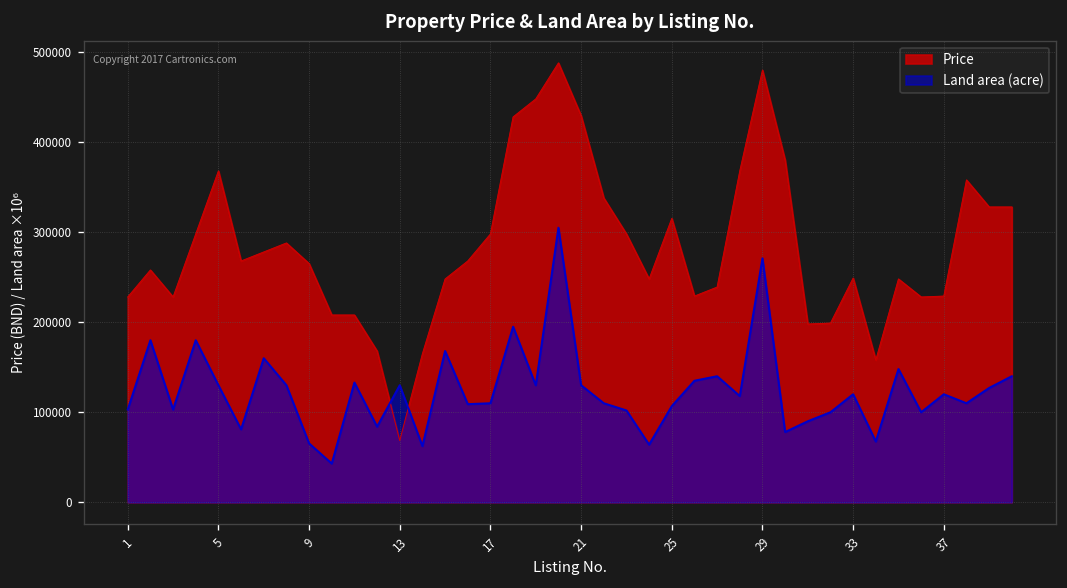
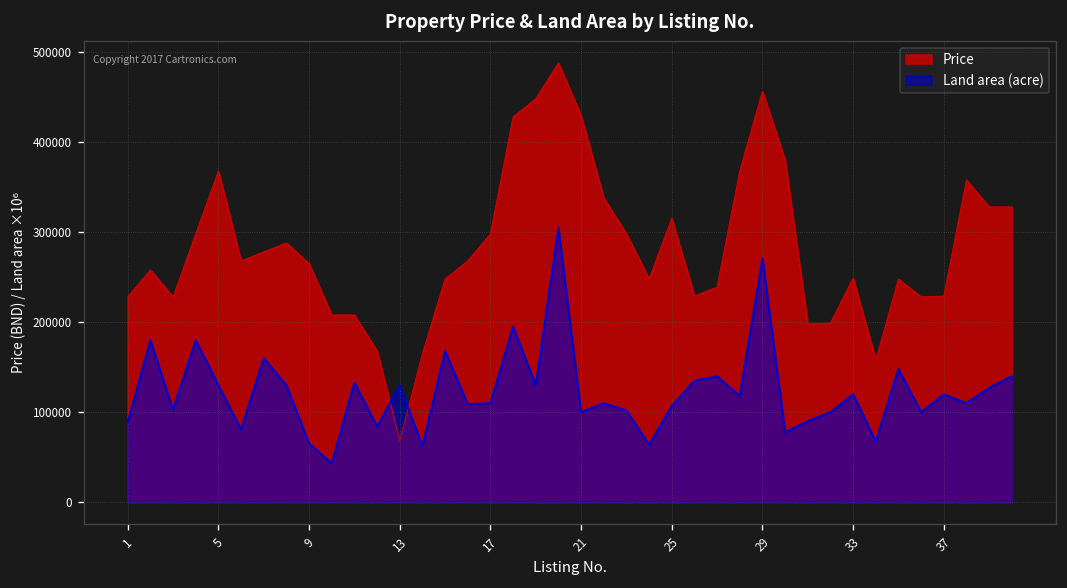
  {
    "Price": {
      "1": 230000,
      "5": 370000,
      "9": 270000,
      "13": 70000,
      "17": 300000,
      "21": 430000,
      "25": 320000,
-     "29": 480000,
+     "29": 460000,
      "33": 250000,
      "37": 230000
    },
    "Land area (acre)": {
-     "1": 100000,
+     "1": 90000,
      "5": 130000,
      "9": 70000,
      "13": 130000,
      "17": 110000,
-     "21": 130000,
+     "21": 100000,
      "25": 110000,
      "29": 270000,
      "33": 120000,
      "37": 120000
    }
  }
